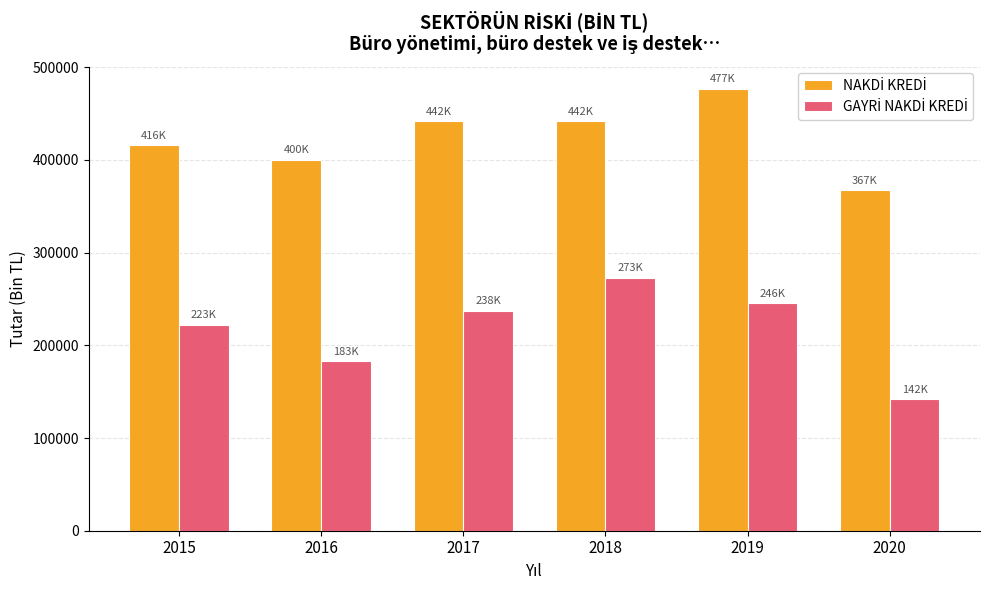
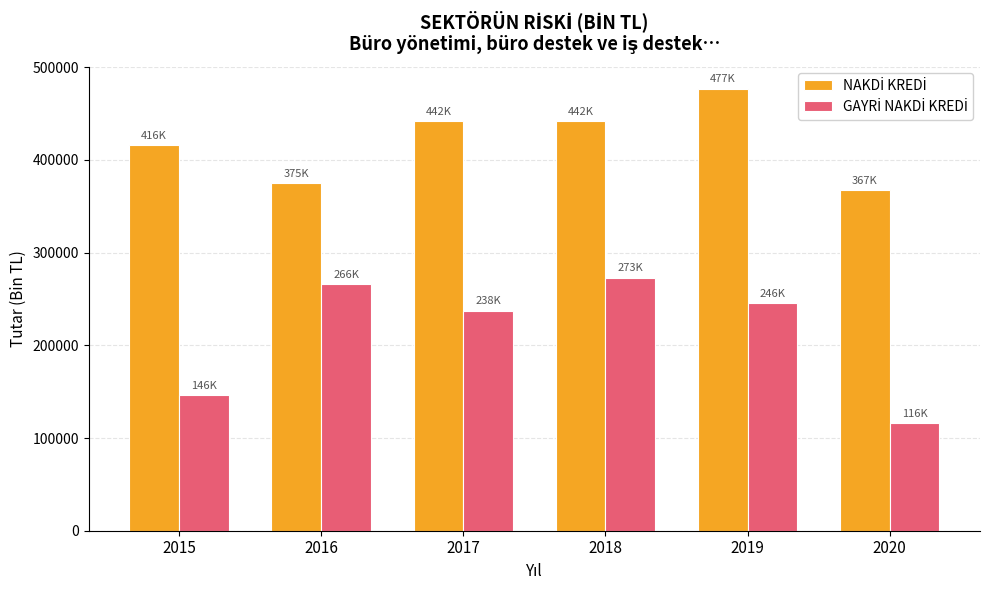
  {
    "NAKDİ KREDİ": {
      "2015": "416K",
-     "2016": "400K",
+     "2016": "375K",
      "2017": "442K",
      "2018": "442K",
      "2019": "477K",
      "2020": "367K"
    },
    "GAYRİ NAKDİ KREDİ": {
-     "2015": "223K",
-     "2016": "183K",
+     "2015": "146K",
+     "2016": "266K",
      "2017": "238K",
      "2018": "273K",
      "2019": "246K",
-     "2020": "142K"
+     "2020": "116K"
    }
  }
